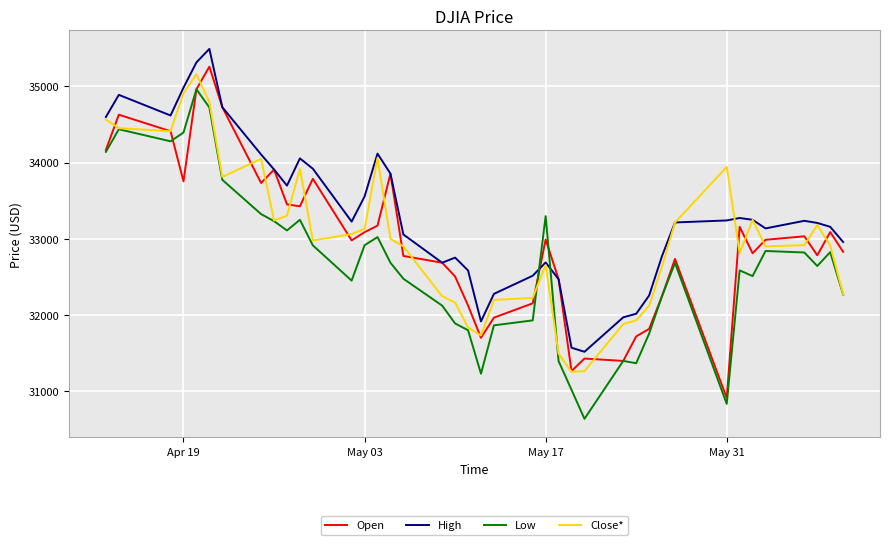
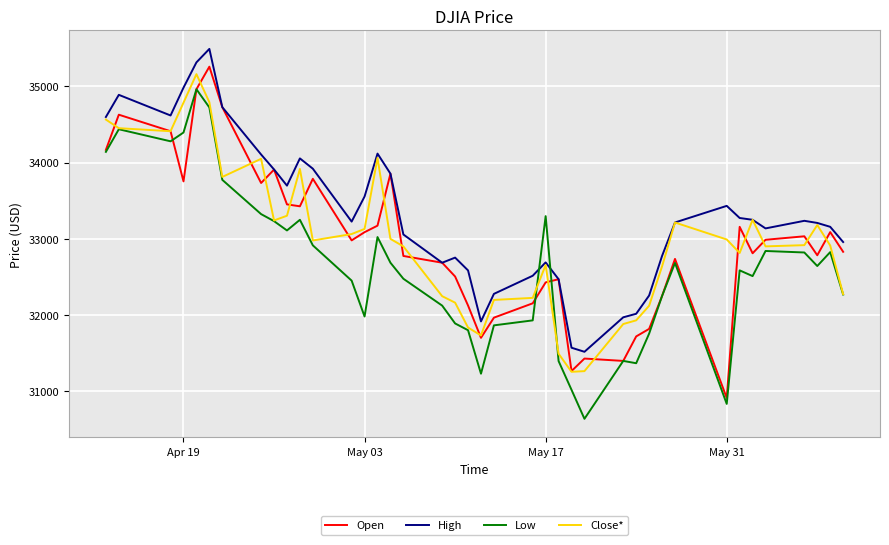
  {
    "Open": {
      "Apr 19": 33800,
      "May 03": 33100,
-     "May 17": 33000,
+     "May 17": 32400,
      "May 31": 30900
    },
    "High": {
      "Apr 19": 35000,
      "May 03": 33600,
      "May 17": 32700,
-     "May 31": 33200
+     "May 31": 33400
    },
    "Low": {
      "Apr 19": 34400,
-     "May 03": 32900,
+     "May 03": 32000,
      "May 17": 33300,
      "May 31": 30800
    },
    "Close*": {
-     "Apr 19": 34900,
+     "Apr 19": 34800,
      "May 03": 33100,
      "May 17": 32700,
-     "May 31": 33900
+     "May 31": 33000
    }
  }
